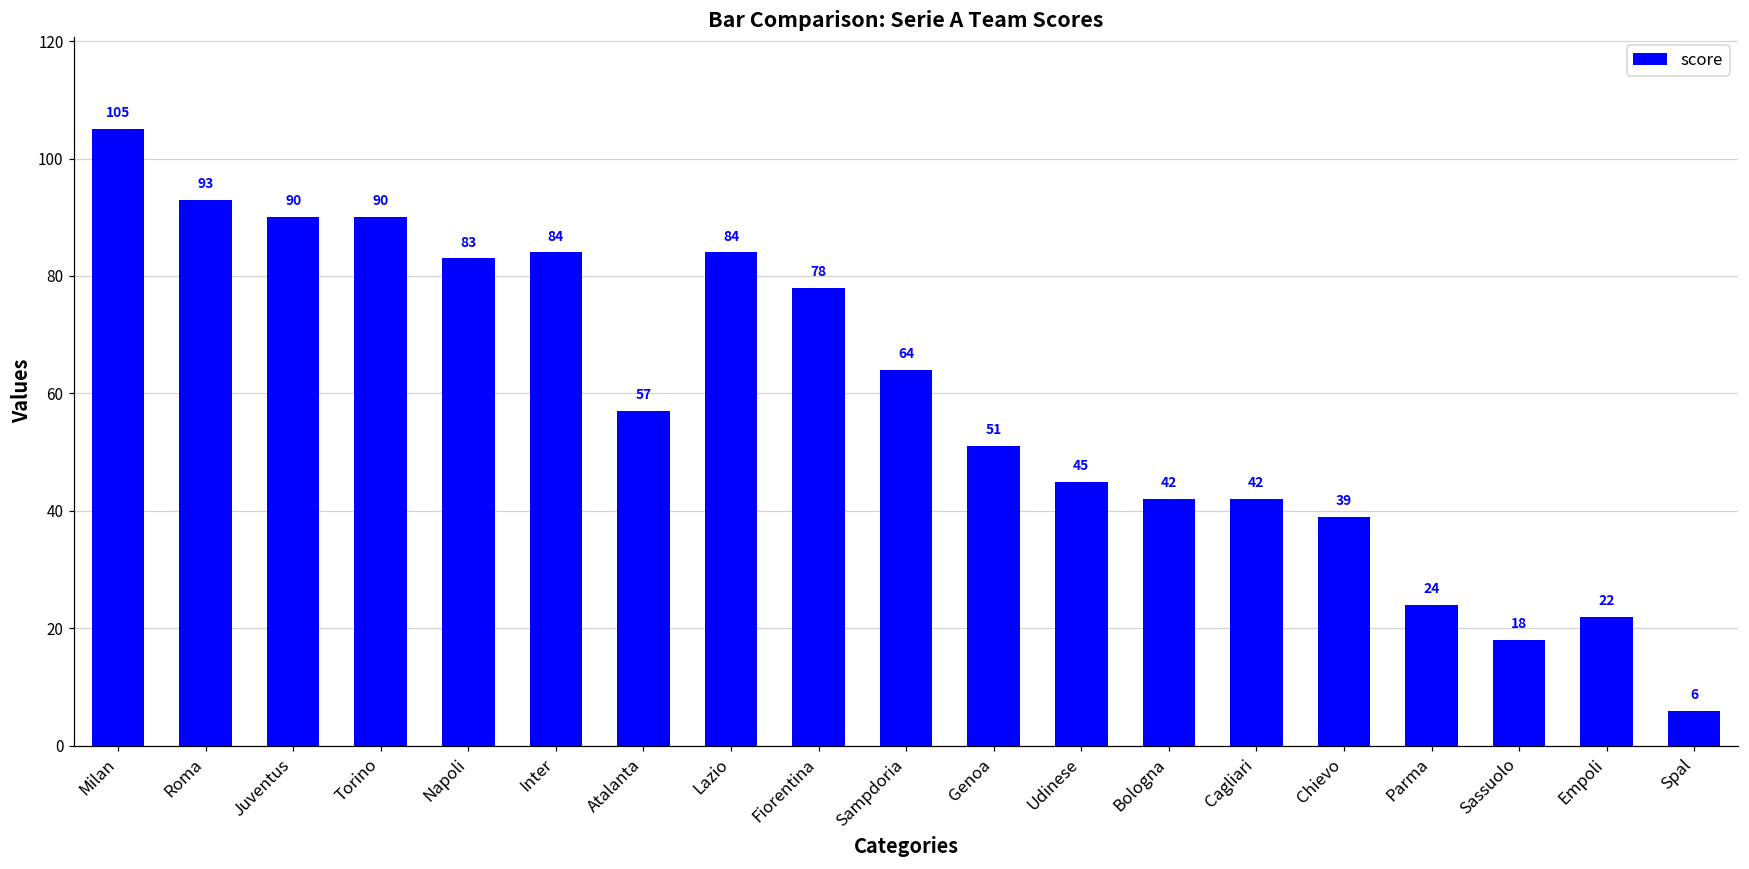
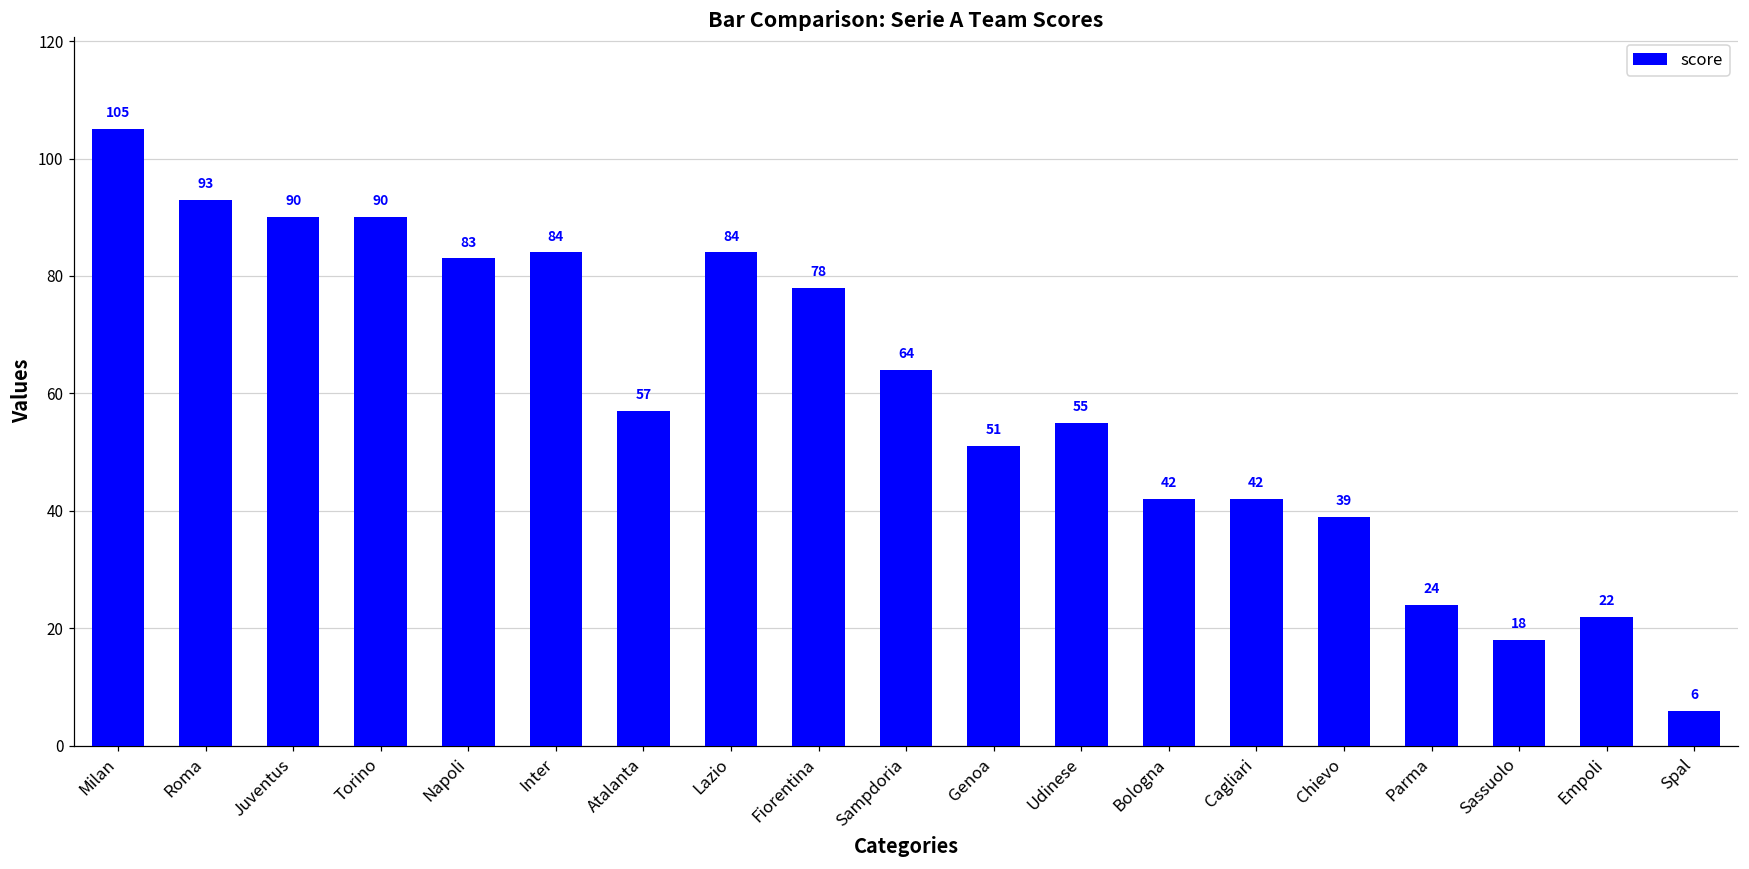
  {
    "Milan": 105,
    "Roma": 93,
    "Juventus": 90,
    "Torino": 90,
    "Napoli": 83,
    "Inter": 84,
    "Atalanta": 57,
    "Lazio": 84,
    "Fiorentina": 78,
    "Sampdoria": 64,
    "Genoa": 51,
-   "Udinese": 45,
+   "Udinese": 55,
    "Bologna": 42,
    "Cagliari": 42,
    "Chievo": 39,
    "Parma": 24,
    "Sassuolo": 18,
    "Empoli": 22,
    "Spal": 6
  }
